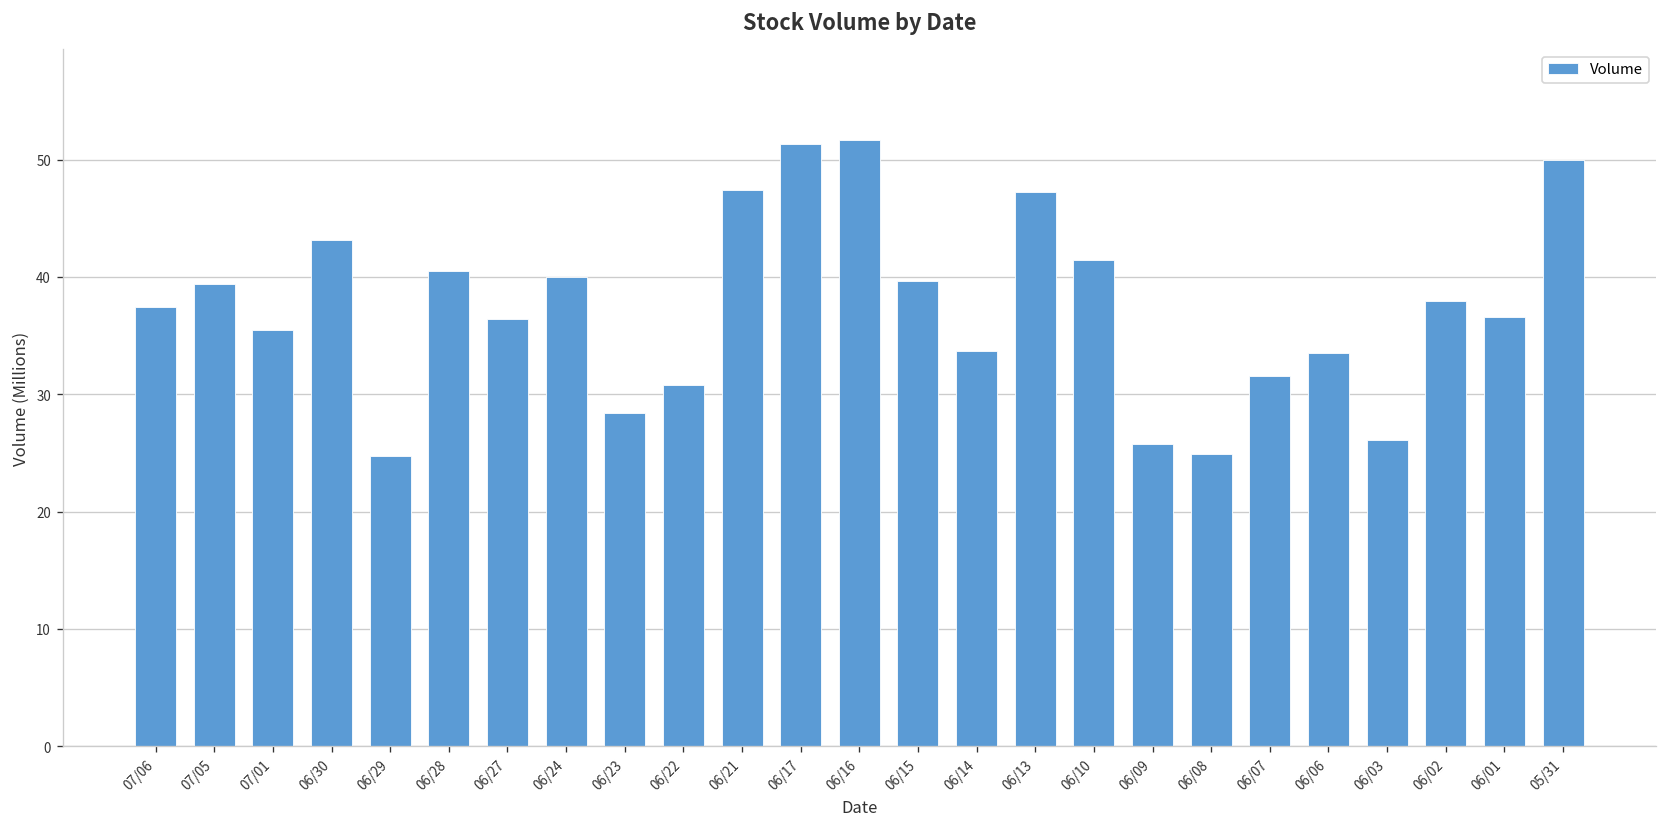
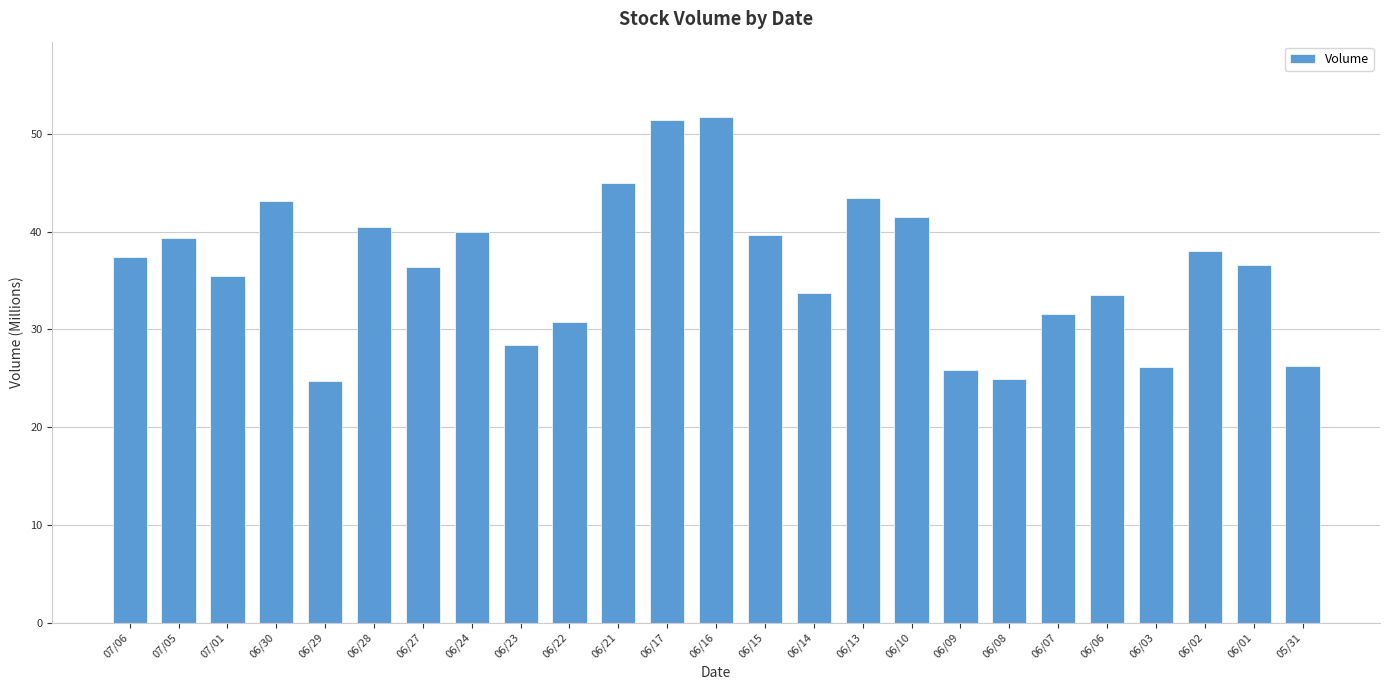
  {
    "07/06": 37,
    "07/05": 39,
    "07/01": 35,
    "06/30": 43,
    "06/29": 25,
    "06/28": 41,
    "06/27": 36,
    "06/24": 40,
    "06/23": 28,
    "06/22": 31,
-   "06/21": 47,
+   "06/21": 45,
    "06/17": 51,
    "06/16": 52,
    "06/15": 40,
    "06/14": 34,
-   "06/13": 47,
+   "06/13": 43,
    "06/10": 41,
    "06/09": 26,
    "06/08": 25,
    "06/07": 32,
    "06/06": 34,
    "06/03": 26,
    "06/02": 38,
    "06/01": 37,
-   "05/31": 50
+   "05/31": 26
  }
